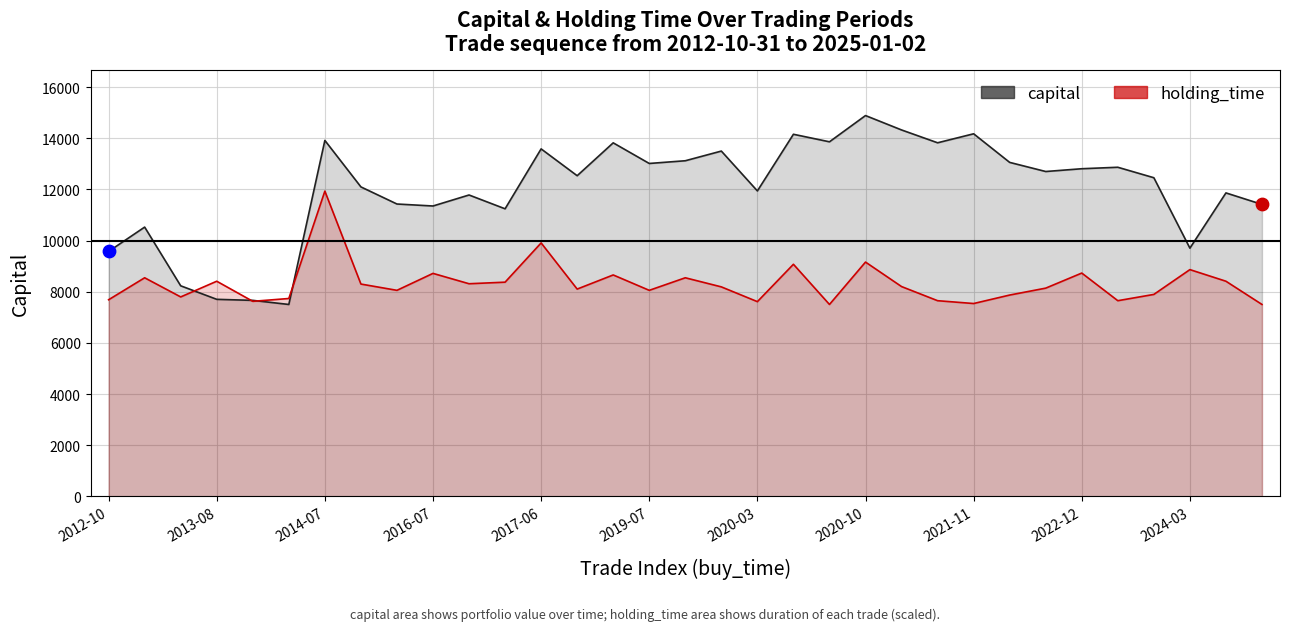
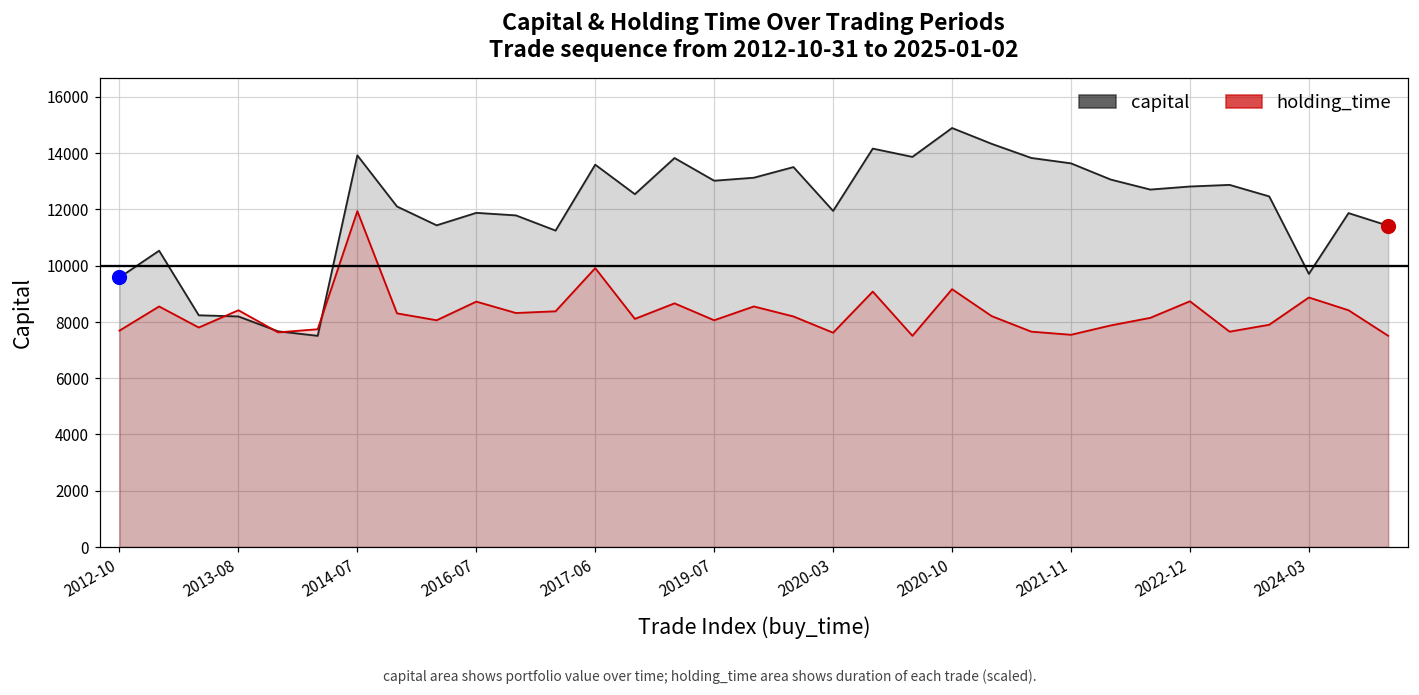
  {
    "capital": {
-     "2013-08": 7700,
+     "2013-08": 8200,
      "2014-07": 13900,
-     "2016-07": 11400,
+     "2016-07": 11900,
      "2017-06": 13600,
      "2019-07": 13000,
      "2020-03": 11900,
      "2020-10": 14900,
-     "2021-11": 14200,
+     "2021-11": 13600,
      "2022-12": 12800,
      "2024-03": 9700
    }
  }
